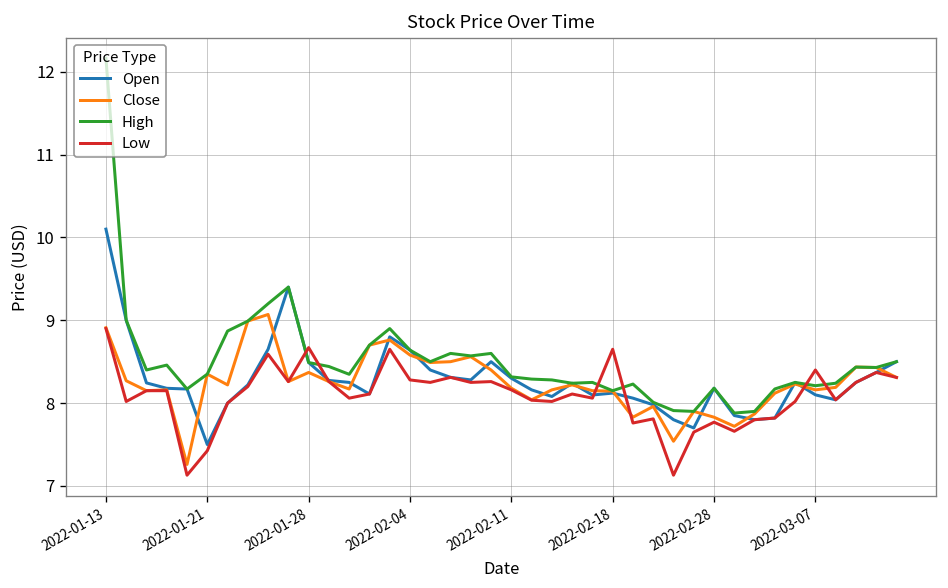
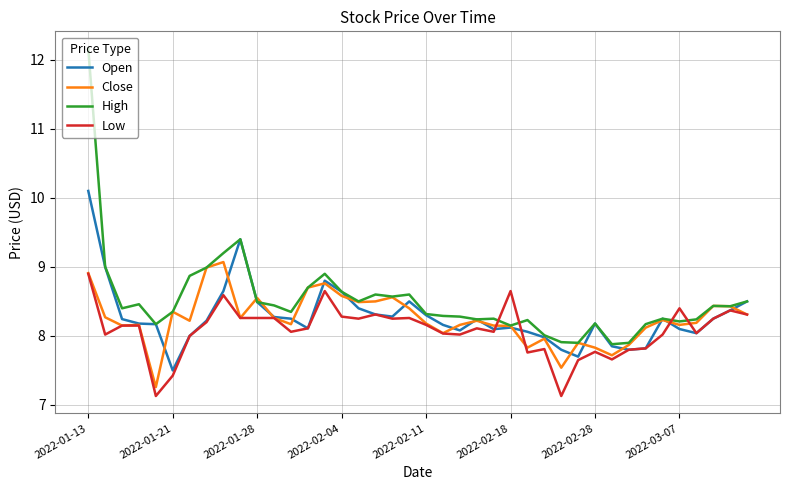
  {
    "Open": {
      "2022-01-13": 10.1,
      "2022-01-21": 7.5,
      "2022-03-07": 8.1
    },
    "Close": {
-     "2022-01-28": 8.4,
+     "2022-01-28": 8.6,
      "2022-02-04": 8.6,
      "2022-02-28": 7.8,
      "2022-03-07": 8.2
    },
    "High": {
      "2022-03-07": 8.2
    },
    "Low": {
      "2022-01-21": 7.4,
-     "2022-01-28": 8.7,
+     "2022-01-28": 8.3,
      "2022-02-04": 8.3,
      "2022-02-18": 8.7,
      "2022-02-28": 7.8,
      "2022-03-07": 8.4
    }
  }
